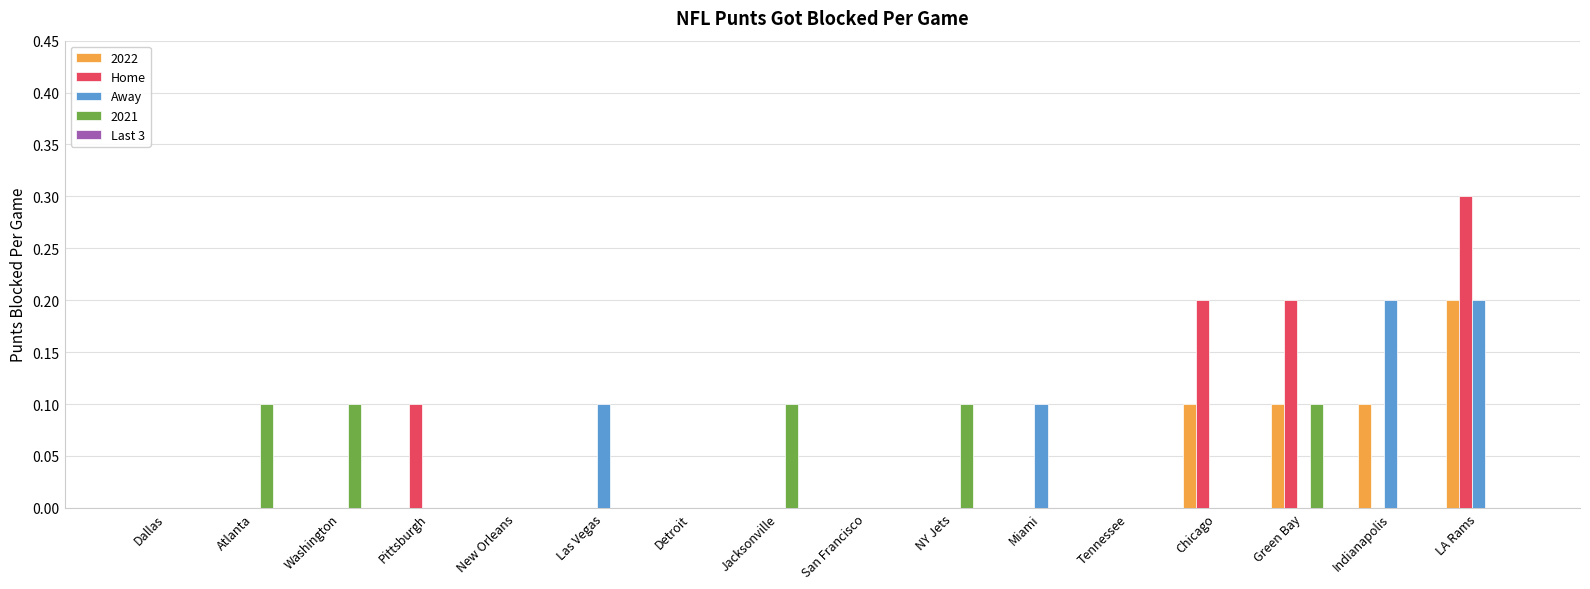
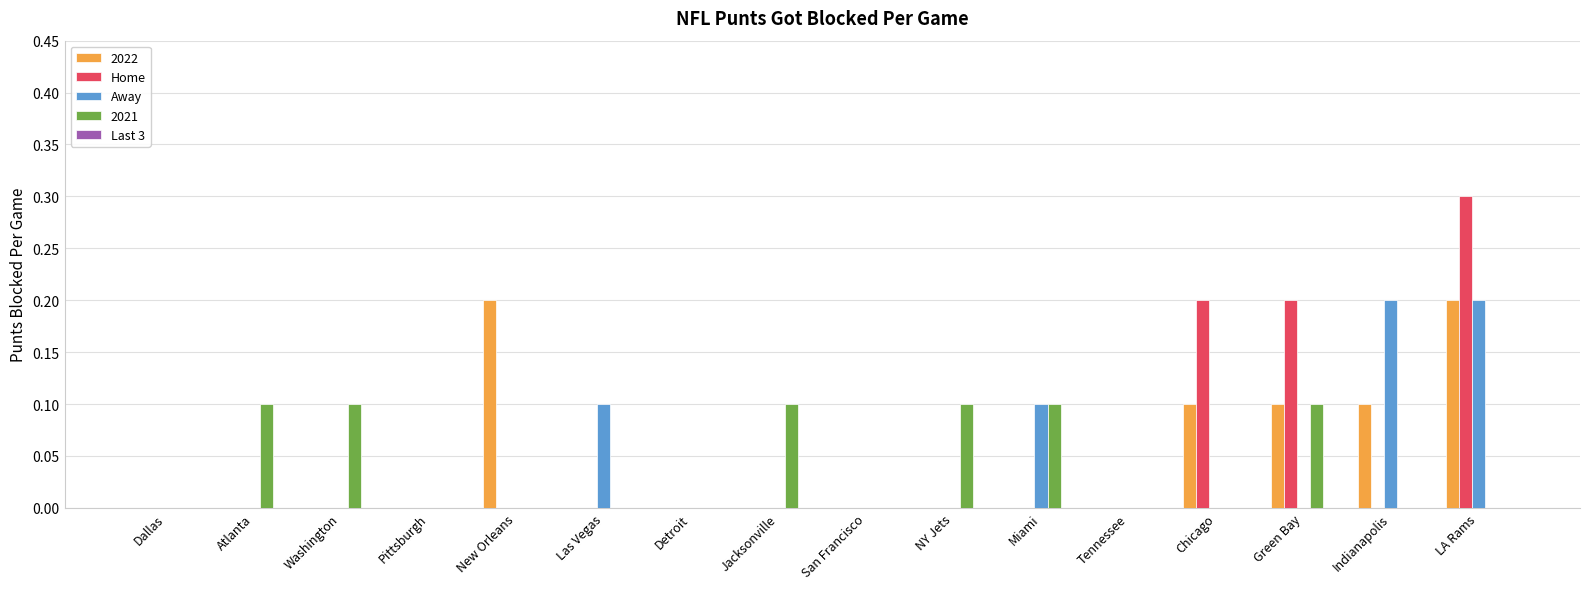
  {
    "2022": {
      "Dallas": 0.0,
      "Atlanta": 0.0,
      "Washington": 0.0,
      "Pittsburgh": 0.0,
-     "New Orleans": 0.0,
+     "New Orleans": 0.2,
      "Las Vegas": 0.0,
      "Detroit": 0.0,
      "Jacksonville": 0.0,
      "San Francisco": 0.0,
      "NY Jets": 0.0,
      "Miami": 0.0,
      "Tennessee": 0.0,
      "Chicago": 0.1,
      "Green Bay": 0.1,
      "Indianapolis": 0.1,
      "LA Rams": 0.2
    },
    "Home": {
      "Dallas": 0.0,
      "Atlanta": 0.0,
      "Washington": 0.0,
-     "Pittsburgh": 0.1,
+     "Pittsburgh": 0.0,
      "New Orleans": 0.0,
      "Las Vegas": 0.0,
      "Detroit": 0.0,
      "Jacksonville": 0.0,
      "San Francisco": 0.0,
      "NY Jets": 0.0,
      "Miami": 0.0,
      "Tennessee": 0.0,
      "Chicago": 0.2,
      "Green Bay": 0.2,
      "Indianapolis": 0.0,
      "LA Rams": 0.3
    },
    "Away": {
      "Dallas": 0.0,
      "Atlanta": 0.0,
      "Washington": 0.0,
      "Pittsburgh": 0.0,
      "New Orleans": 0.0,
      "Las Vegas": 0.1,
      "Detroit": 0.0,
      "Jacksonville": 0.0,
      "San Francisco": 0.0,
      "NY Jets": 0.0,
      "Miami": 0.1,
      "Tennessee": 0.0,
      "Chicago": 0.0,
      "Green Bay": 0.0,
      "Indianapolis": 0.2,
      "LA Rams": 0.2
    },
    "2021": {
      "Dallas": 0.0,
      "Atlanta": 0.1,
      "Washington": 0.1,
      "Pittsburgh": 0.0,
      "New Orleans": 0.0,
      "Las Vegas": 0.0,
      "Detroit": 0.0,
      "Jacksonville": 0.1,
      "San Francisco": 0.0,
      "NY Jets": 0.1,
-     "Miami": 0.0,
+     "Miami": 0.1,
      "Tennessee": 0.0,
      "Chicago": 0.0,
      "Green Bay": 0.1,
      "Indianapolis": 0.0,
      "LA Rams": 0.0
    },
    "Last 3": {
      "Dallas": 0.0,
      "Atlanta": 0.0,
      "Washington": 0.0,
      "Pittsburgh": 0.0,
      "New Orleans": 0.0,
      "Las Vegas": 0.0,
      "Detroit": 0.0,
      "Jacksonville": 0.0,
      "San Francisco": 0.0,
      "NY Jets": 0.0,
      "Miami": 0.0,
      "Tennessee": 0.0,
      "Chicago": 0.0,
      "Green Bay": 0.0,
      "Indianapolis": 0.0,
      "LA Rams": 0.0
    }
  }
